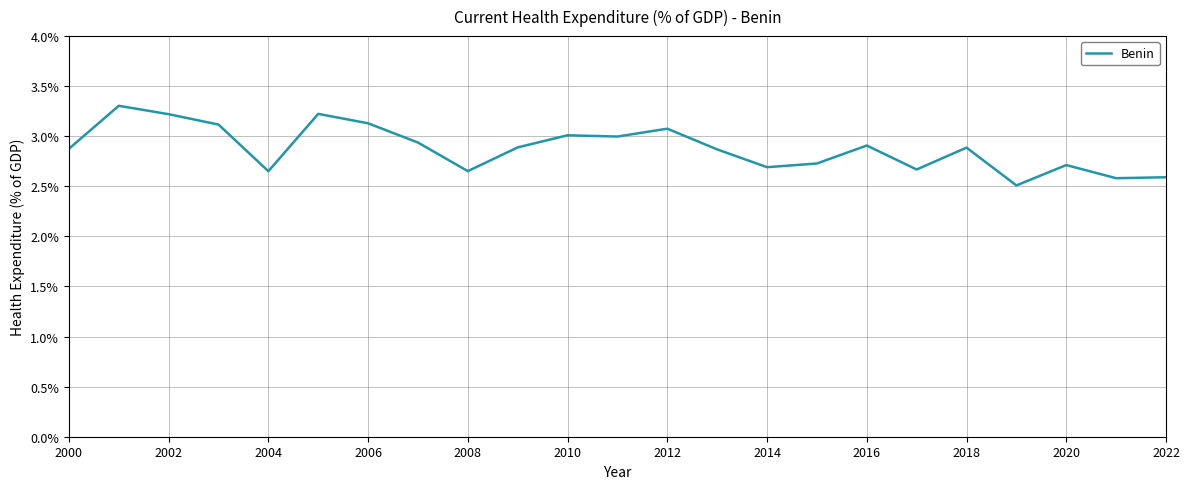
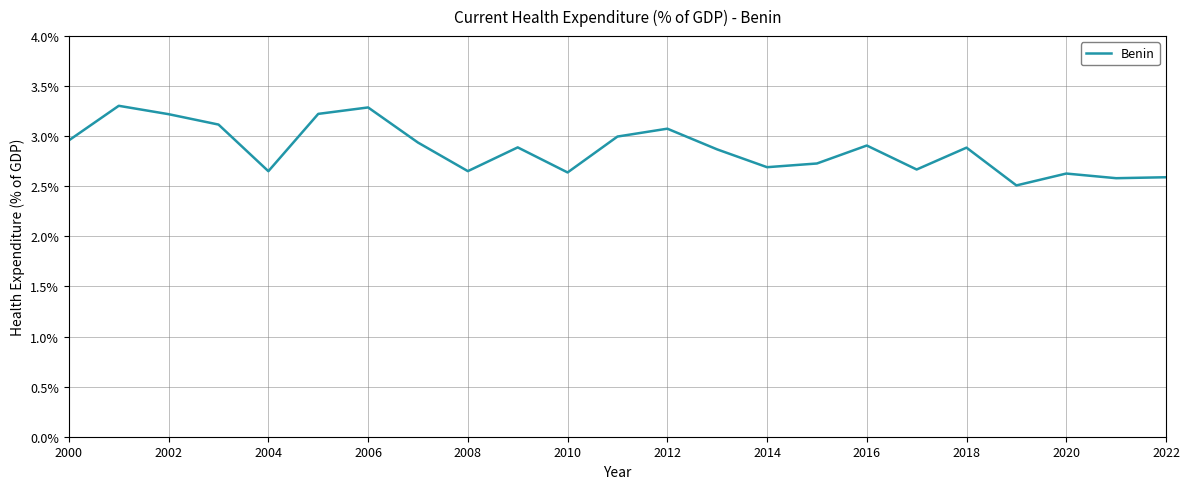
  {
-   "2000": "2.87%",
+   "2000": "2.96%",
    "2002": "3.22%",
    "2004": "2.65%",
-   "2006": "3.13%",
+   "2006": "3.29%",
    "2008": "2.65%",
-   "2010": "3.01%",
+   "2010": "2.64%",
    "2012": "3.08%",
    "2014": "2.69%",
    "2016": "2.91%",
    "2018": "2.89%",
-   "2020": "2.71%",
+   "2020": "2.63%",
    "2022": "2.59%"
  }
